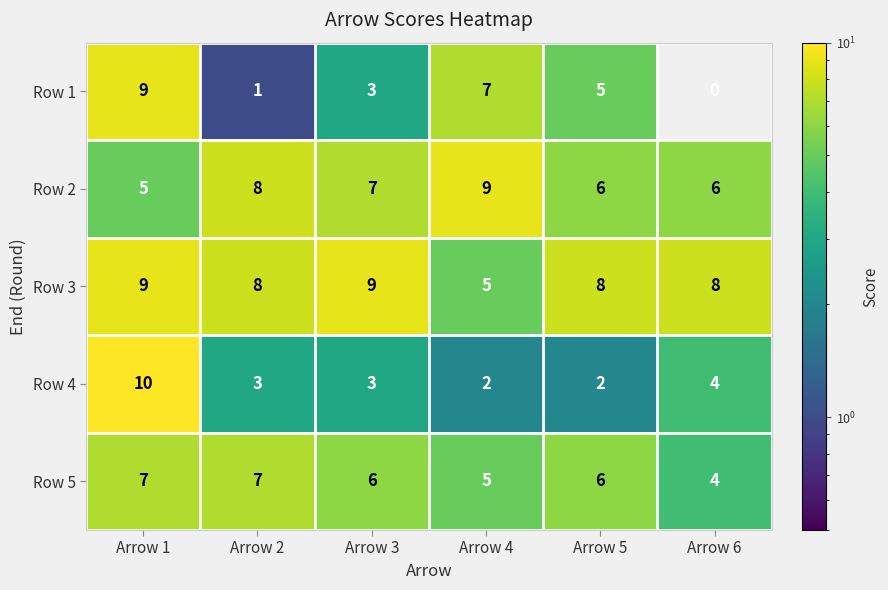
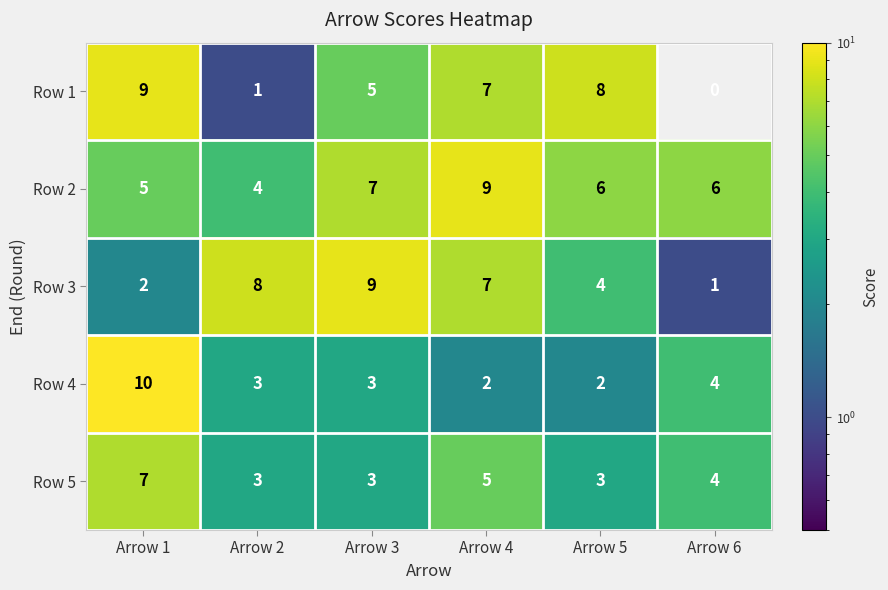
  {
    "Row 1": {
      "Arrow 1": 9,
      "Arrow 2": 1,
-     "Arrow 3": 3,
+     "Arrow 3": 5,
      "Arrow 4": 7,
-     "Arrow 5": 5
+     "Arrow 5": 8
    },
    "Row 2": {
      "Arrow 1": 5,
-     "Arrow 2": 8,
+     "Arrow 2": 4,
      "Arrow 3": 7,
      "Arrow 4": 9,
      "Arrow 5": 6,
      "Arrow 6": 6
    },
    "Row 3": {
-     "Arrow 1": 9,
+     "Arrow 1": 2,
      "Arrow 2": 8,
      "Arrow 3": 9,
-     "Arrow 4": 5,
-     "Arrow 5": 8,
-     "Arrow 6": 8
+     "Arrow 4": 7,
+     "Arrow 5": 4,
+     "Arrow 6": 1
    },
    "Row 4": {
      "Arrow 1": 10,
      "Arrow 2": 3,
      "Arrow 3": 3,
      "Arrow 4": 2,
      "Arrow 5": 2,
      "Arrow 6": 4
    },
    "Row 5": {
      "Arrow 1": 7,
-     "Arrow 2": 7,
-     "Arrow 3": 6,
+     "Arrow 2": 3,
+     "Arrow 3": 3,
      "Arrow 4": 5,
-     "Arrow 5": 6,
+     "Arrow 5": 3,
      "Arrow 6": 4
    }
  }
